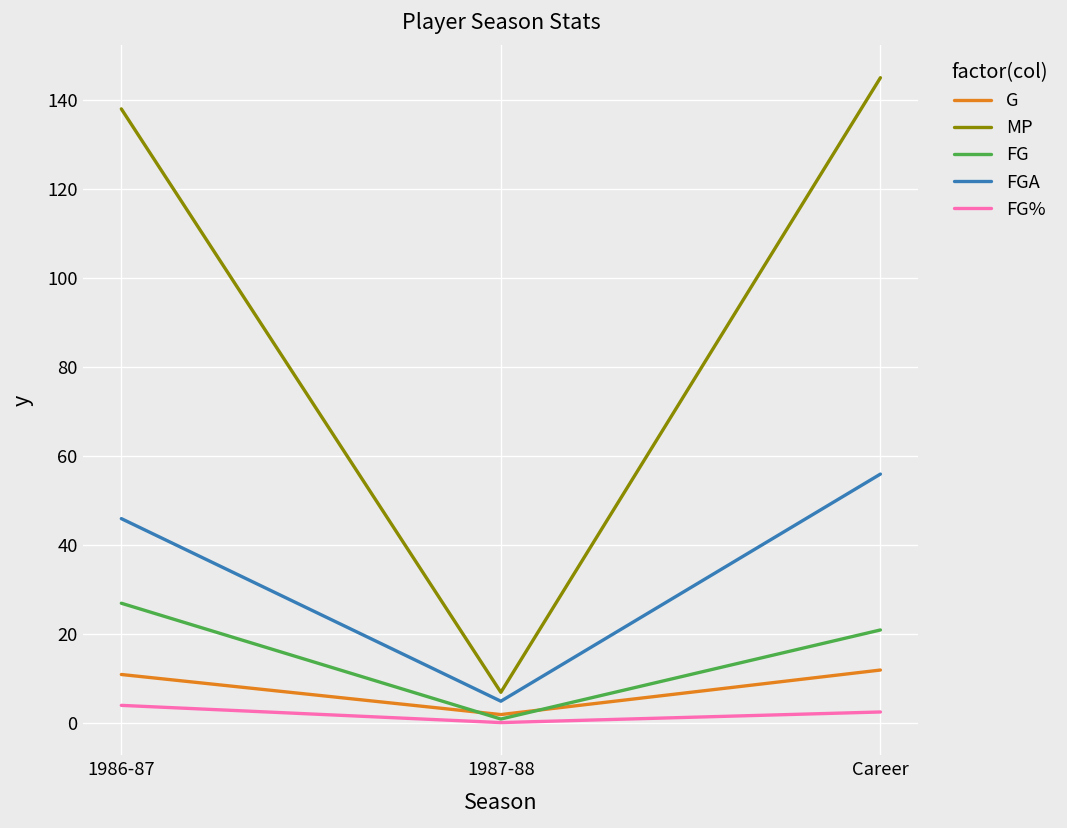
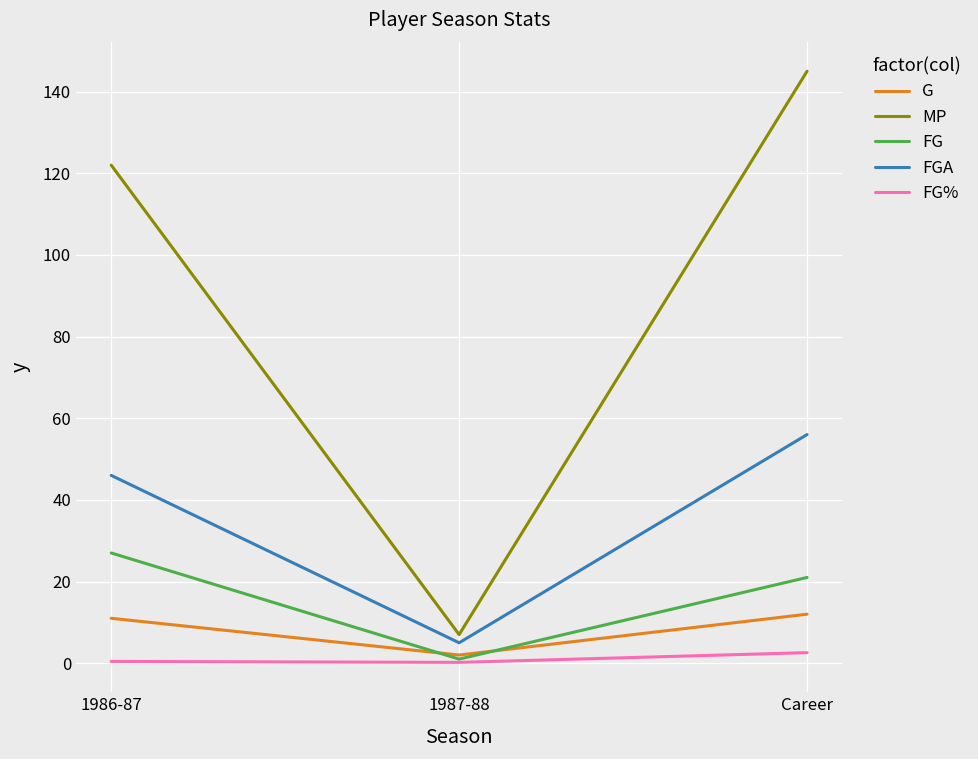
  {
    "G": {
      "1986-87": 11,
      "1987-88": 2,
      "Career": 12
    },
    "MP": {
-     "1986-87": 138,
+     "1986-87": 122,
      "1987-88": 7,
      "Career": 145
    },
    "FG": {
      "1986-87": 27,
      "1987-88": 1,
      "Career": 21
    },
    "FGA": {
      "1986-87": 46,
      "1987-88": 5,
      "Career": 56
    },
    "FG%": {
-     "1986-87": 4,
+     "1986-87": 0,
      "1987-88": 0,
      "Career": 3
    }
  }
